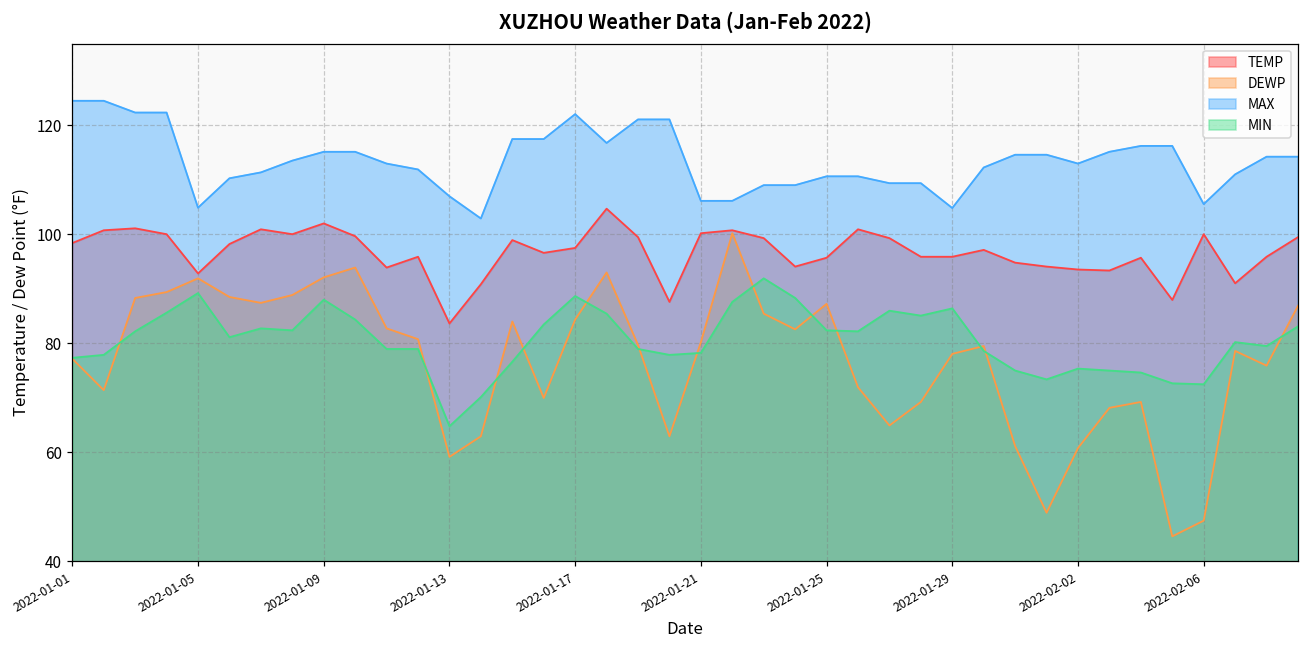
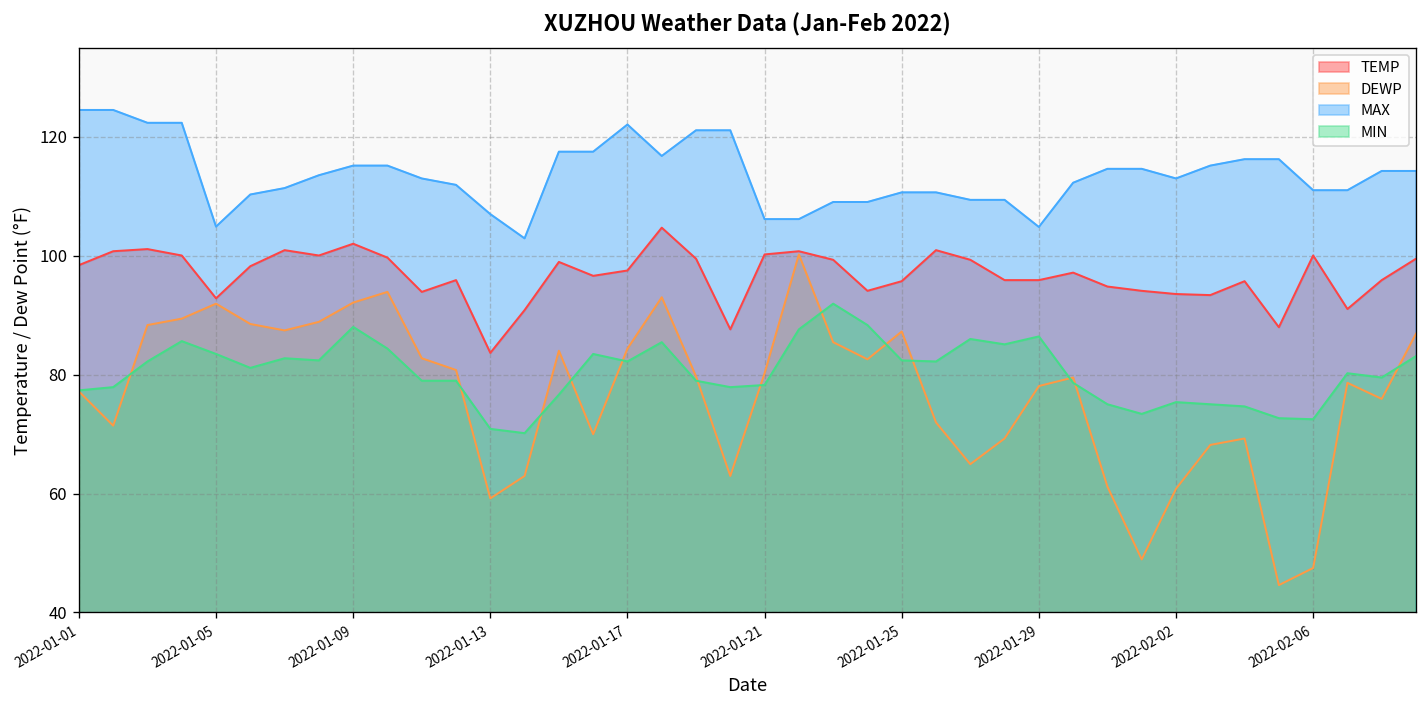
  {
    "MAX": {
      "2022-01-01": 125,
      "2022-01-05": 105,
      "2022-01-09": 115,
      "2022-01-13": 107,
      "2022-01-17": 122,
      "2022-01-21": 106,
      "2022-01-25": 111,
      "2022-01-29": 105,
      "2022-02-02": 113,
-     "2022-02-06": 106
+     "2022-02-06": 111
    },
    "MIN": {
-     "2022-01-05": 89,
+     "2022-01-05": 83,
      "2022-01-09": 88,
-     "2022-01-13": 65,
-     "2022-01-17": 89,
+     "2022-01-13": 71,
+     "2022-01-17": 82,
      "2022-01-21": 78,
      "2022-01-25": 82,
      "2022-01-29": 86,
      "2022-02-02": 75,
      "2022-02-06": 73
    }
  }
